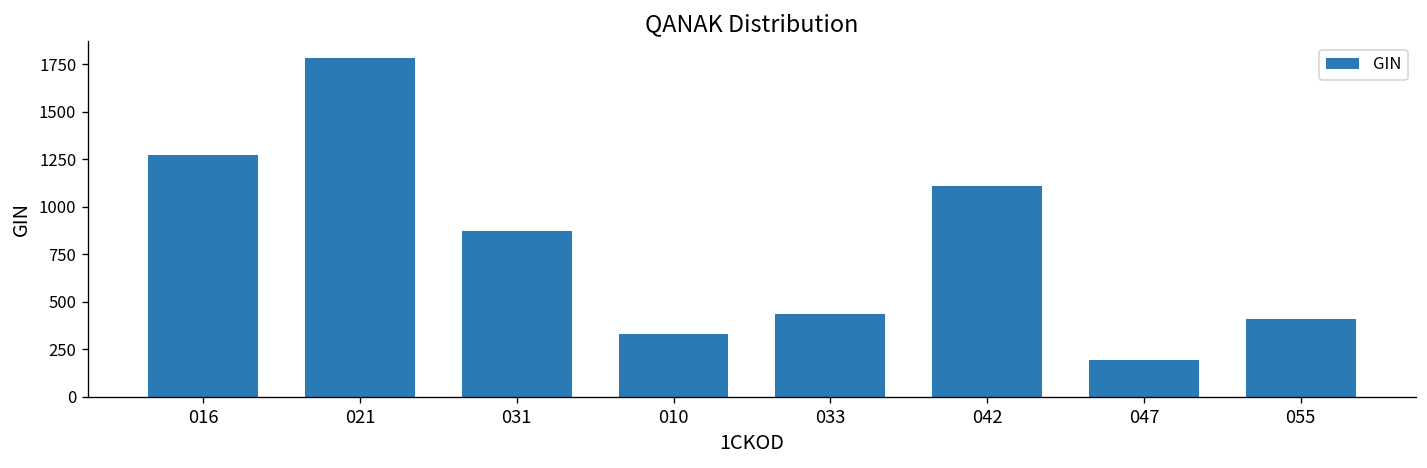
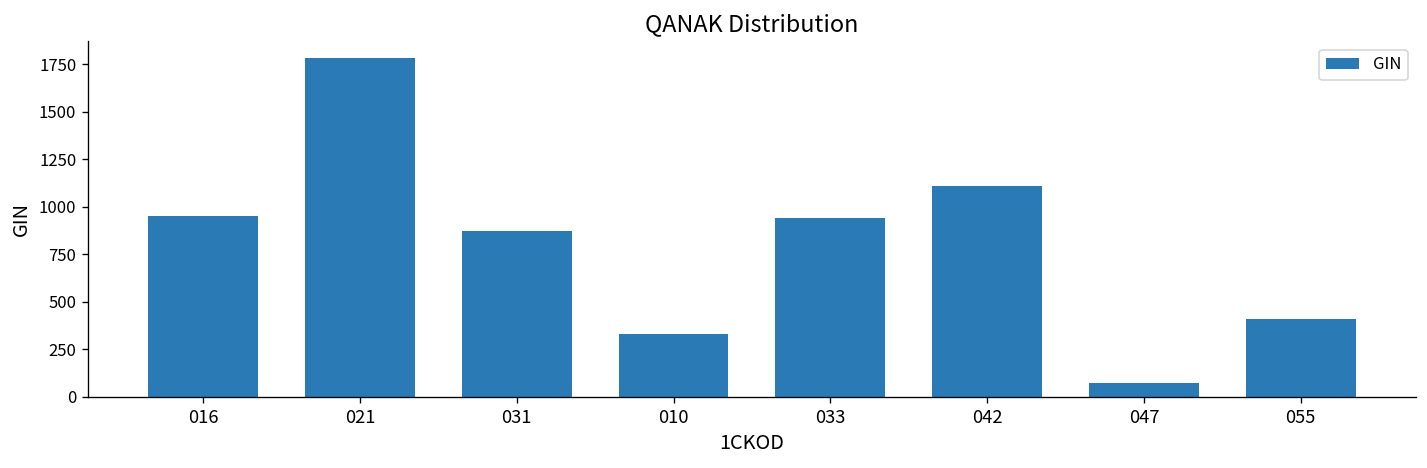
  {
-   "016": 1270,
+   "016": 950,
    "021": 1780,
    "031": 870,
    "010": 330,
-   "033": 440,
+   "033": 940,
    "042": 1110,
-   "047": 190,
+   "047": 70,
    "055": 410
  }
